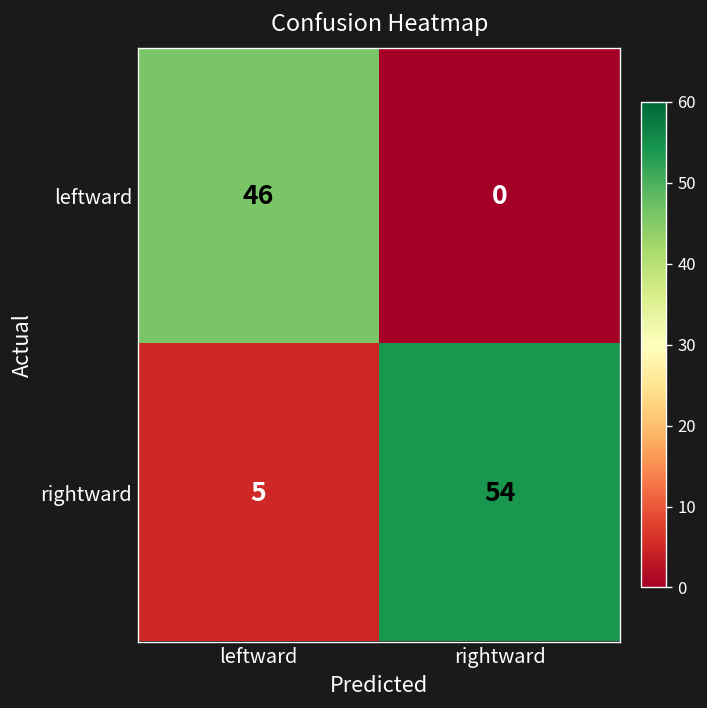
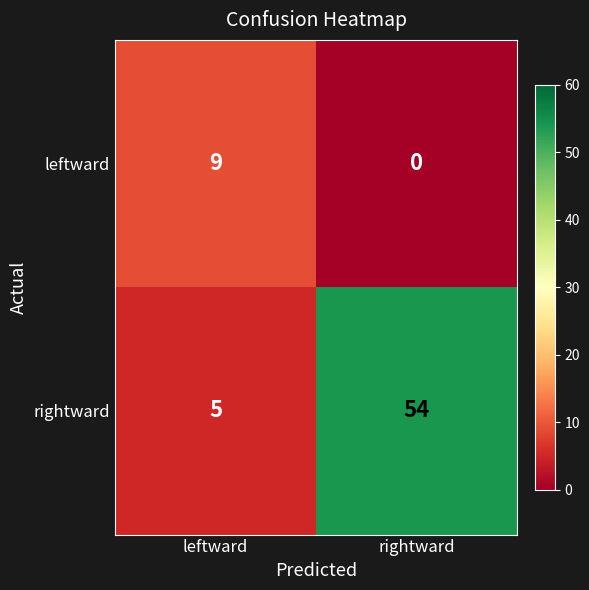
  {
    "leftward": {
-     "leftward": 46,
+     "leftward": 9,
      "rightward": 0
    },
    "rightward": {
      "leftward": 5,
      "rightward": 54
    }
  }
